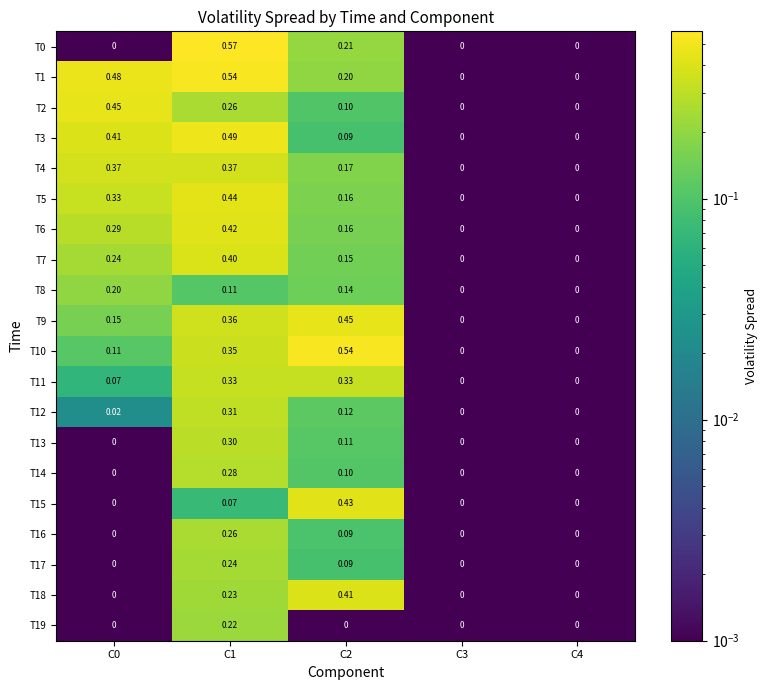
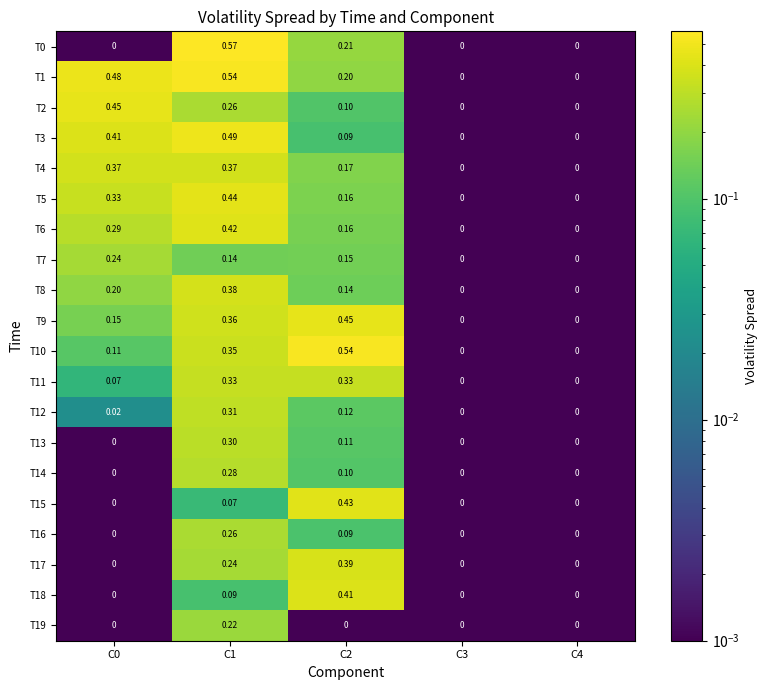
  {
    "T0": {
      "C0": 0,
      "C1": 0.57,
      "C2": 0.21,
      "C3": 0,
      "C4": 0
    },
    "T1": {
      "C0": 0.48,
      "C1": 0.54,
      "C2": 0.20,
      "C3": 0,
      "C4": 0
    },
    "T2": {
      "C0": 0.45,
      "C1": 0.26,
      "C2": 0.10,
      "C3": 0,
      "C4": 0
    },
    "T3": {
      "C0": 0.41,
      "C1": 0.49,
      "C2": 0.09,
      "C3": 0,
      "C4": 0
    },
    "T4": {
      "C0": 0.37,
      "C1": 0.37,
      "C2": 0.17,
      "C3": 0,
      "C4": 0
    },
    "T5": {
      "C0": 0.33,
      "C1": 0.44,
      "C2": 0.16,
      "C3": 0,
      "C4": 0
    },
    "T6": {
      "C0": 0.29,
      "C1": 0.42,
      "C2": 0.16,
      "C3": 0,
      "C4": 0
    },
    "T7": {
      "C0": 0.24,
-     "C1": 0.40,
+     "C1": 0.14,
      "C2": 0.15,
      "C3": 0,
      "C4": 0
    },
    "T8": {
      "C0": 0.20,
-     "C1": 0.11,
+     "C1": 0.38,
      "C2": 0.14,
      "C3": 0,
      "C4": 0
    },
    "T9": {
      "C0": 0.15,
      "C1": 0.36,
      "C2": 0.45,
      "C3": 0,
      "C4": 0
    },
    "T10": {
      "C0": 0.11,
      "C1": 0.35,
      "C2": 0.54,
      "C3": 0,
      "C4": 0
    },
    "T11": {
      "C0": 0.07,
      "C1": 0.33,
      "C2": 0.33,
      "C3": 0,
      "C4": 0
    },
    "T12": {
      "C0": 0.02,
      "C1": 0.31,
      "C2": 0.12,
      "C3": 0,
      "C4": 0
    },
    "T13": {
      "C0": 0,
      "C1": 0.30,
      "C2": 0.11,
      "C3": 0,
      "C4": 0
    },
    "T14": {
      "C0": 0,
      "C1": 0.28,
      "C2": 0.10,
      "C3": 0,
      "C4": 0
    },
    "T15": {
      "C0": 0,
      "C1": 0.07,
      "C2": 0.43,
      "C3": 0,
      "C4": 0
    },
    "T16": {
      "C0": 0,
      "C1": 0.26,
      "C2": 0.09,
      "C3": 0,
      "C4": 0
    },
    "T17": {
      "C0": 0,
      "C1": 0.24,
-     "C2": 0.09,
+     "C2": 0.39,
      "C3": 0,
      "C4": 0
    },
    "T18": {
      "C0": 0,
-     "C1": 0.23,
+     "C1": 0.09,
      "C2": 0.41,
      "C3": 0,
      "C4": 0
    },
    "T19": {
      "C0": 0,
      "C1": 0.22,
      "C2": 0,
      "C3": 0,
      "C4": 0
    }
  }
